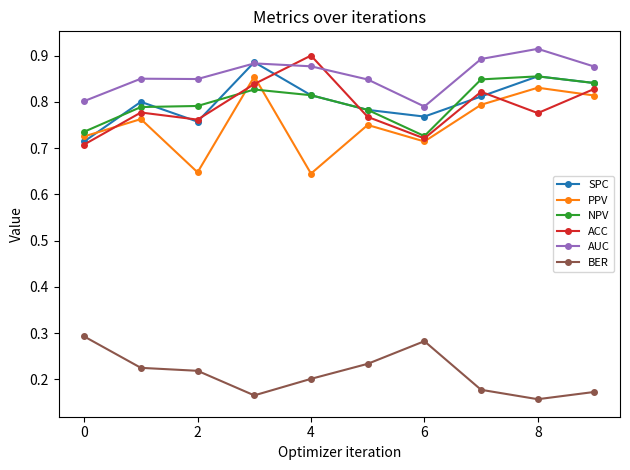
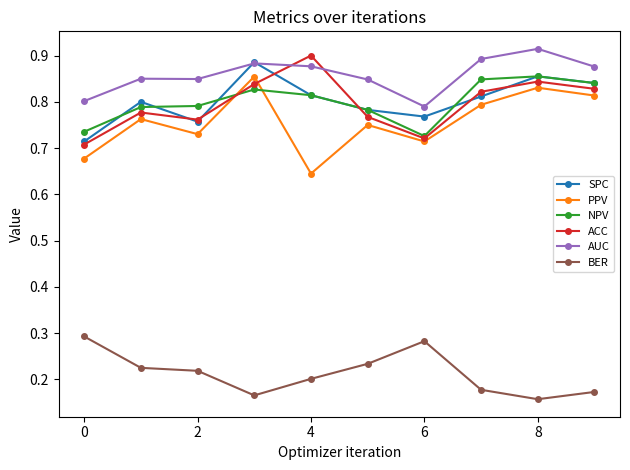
  {
    "SPC": {
      "0": 0.71,
      "6": 0.77
    },
    "PPV": {
-     "0": 0.73,
-     "2": 0.65,
+     "0": 0.68,
+     "2": 0.73,
      "4": 0.64,
      "6": 0.71,
      "8": 0.83
    },
    "NPV": {
      "0": 0.74,
      "2": 0.79
    },
    "ACC": {
      "0": 0.71,
      "4": 0.90,
-     "8": 0.78
+     "8": 0.84
    },
    "AUC": {
      "0": 0.80,
      "2": 0.85,
      "4": 0.88,
      "6": 0.79,
      "8": 0.91
    },
    "BER": {
      "0": 0.29,
      "2": 0.22,
      "4": 0.20,
      "6": 0.28,
      "8": 0.16
    }
  }
